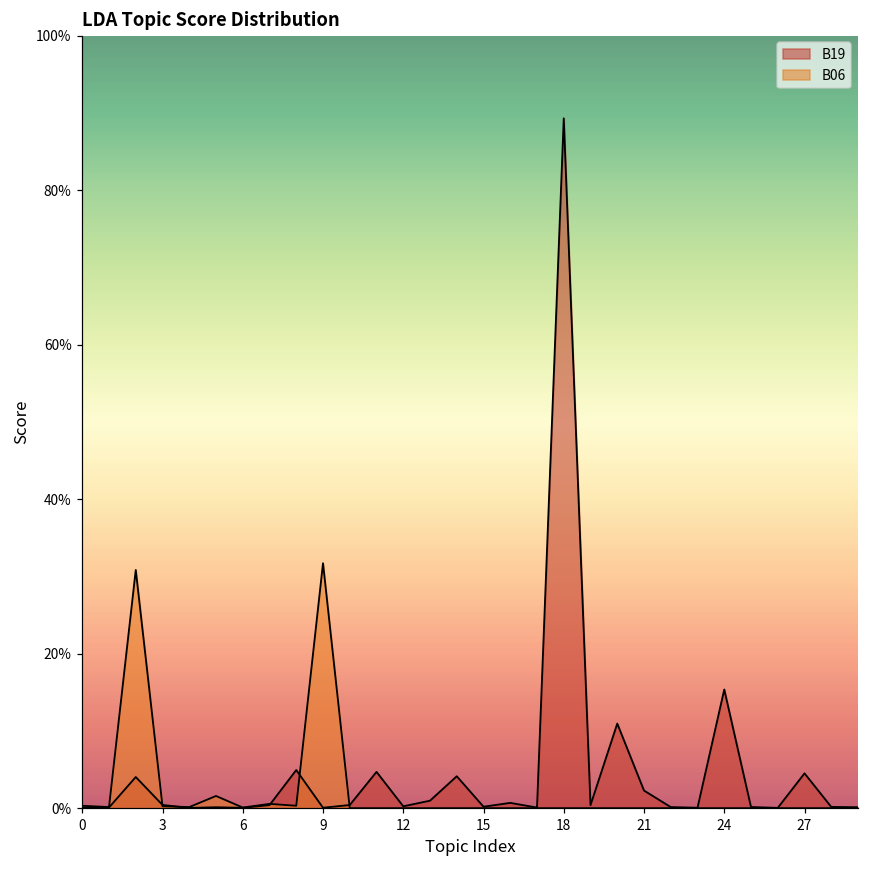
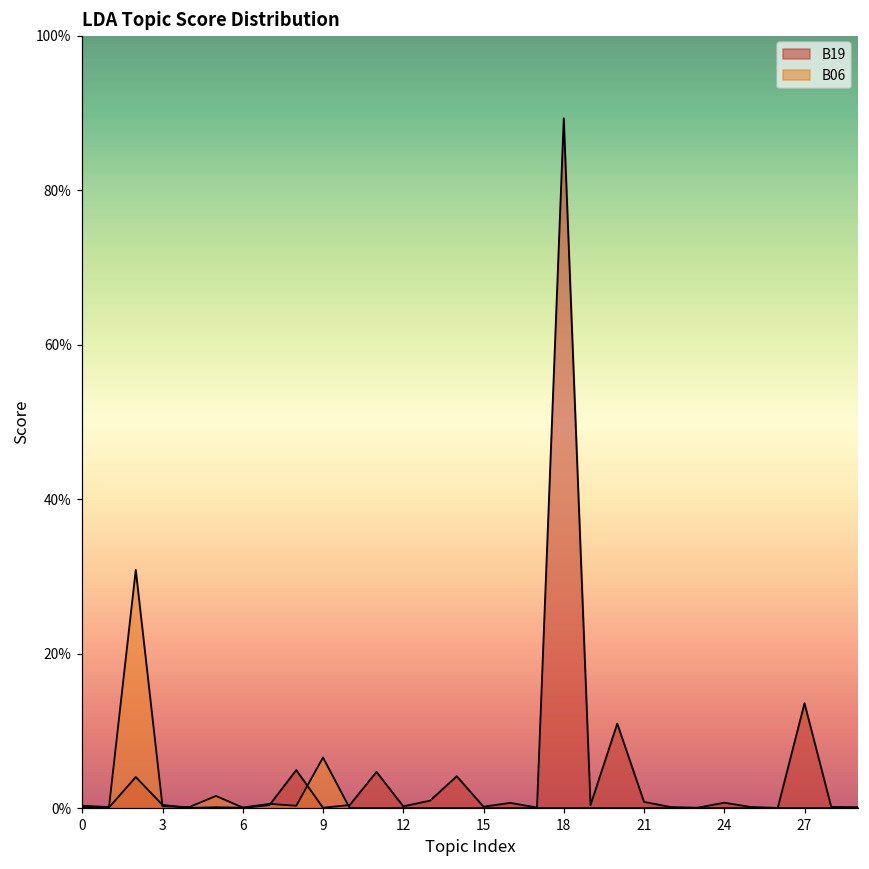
  {
    "B19": {
      "9": "0%",
      "18": "89%",
-     "21": "2%",
-     "24": "15%",
-     "27": "5%"
+     "21": "1%",
+     "24": "1%",
+     "27": "14%"
    },
    "B06": {
-     "9": "32%",
+     "9": "7%",
      "18": "0%",
      "21": "0%",
      "24": "0%",
      "27": "0%"
    }
  }
